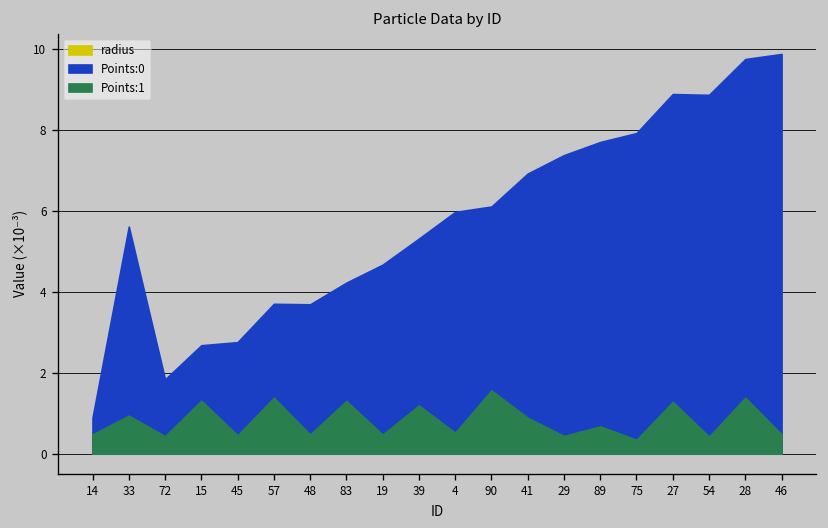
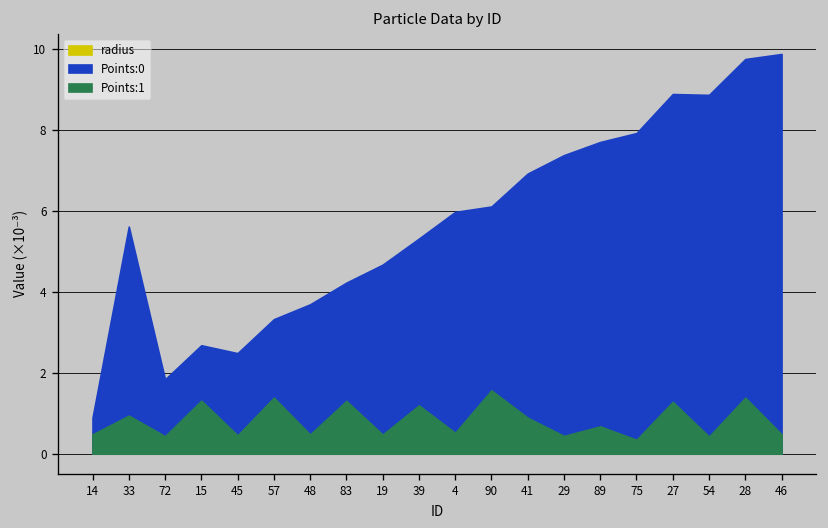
  {
    "Points:0": {
      "14": 0.9,
      "33": 5.6,
      "72": 1.8,
      "15": 2.7,
-     "45": 2.8,
-     "57": 3.7,
+     "45": 2.5,
+     "57": 3.3,
      "48": 3.7,
      "83": 4.2,
      "19": 4.7,
      "39": 5.3,
      "4": 6.0,
      "90": 6.1,
      "41": 6.9,
      "29": 7.4,
      "89": 7.7,
      "75": 7.9,
      "27": 8.9,
      "54": 8.9,
      "28": 9.7,
      "46": 9.9
    },
    "Points:1": {
      "33": 0.9,
      "15": 1.3,
      "57": 1.4,
      "83": 1.3,
      "39": 1.2,
      "90": 1.6,
      "41": 0.9,
      "29": 0.4,
      "89": 0.7,
      "75": 0.3,
      "27": 1.3,
      "54": 0.4,
      "28": 1.4
    }
  }
